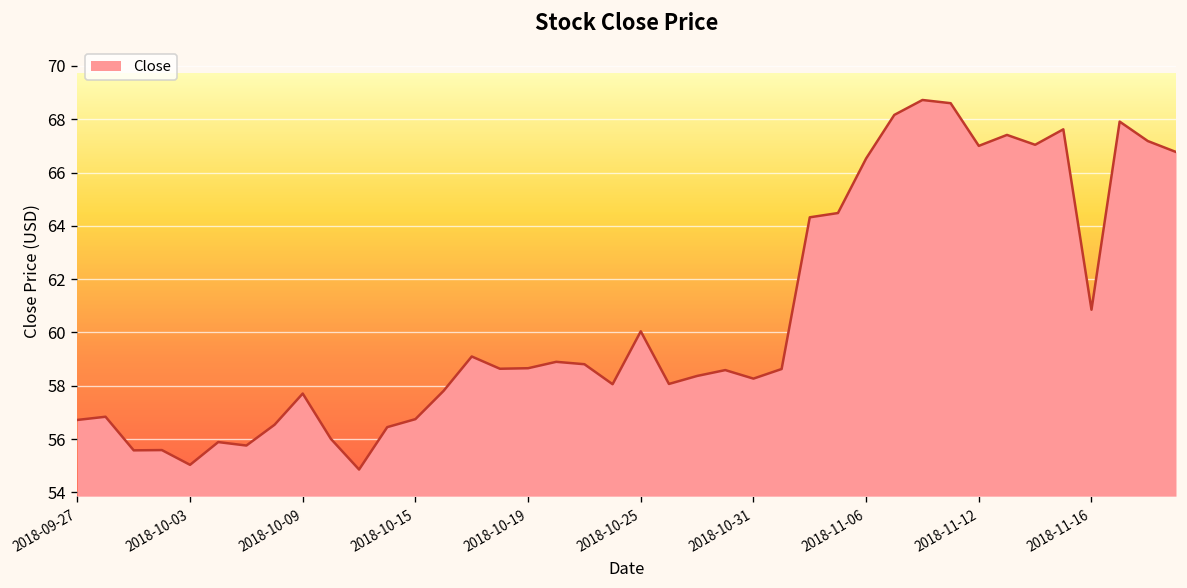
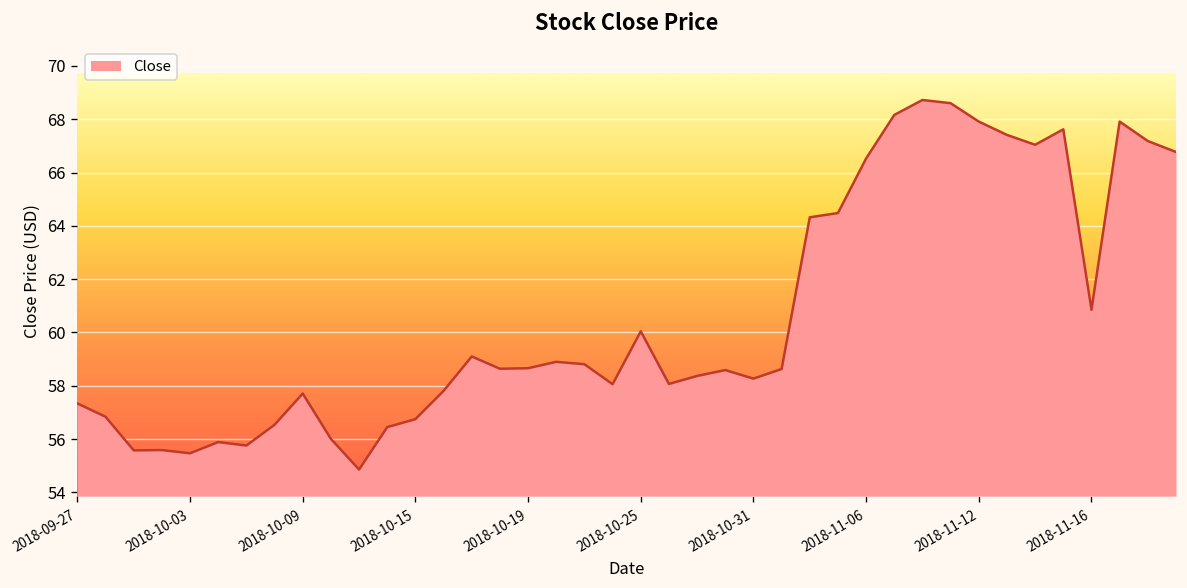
  {
-   "2018-09-27": 56.7,
-   "2018-10-03": 55.0,
+   "2018-09-27": 57.3,
+   "2018-10-03": 55.5,
    "2018-10-09": 57.7,
    "2018-10-15": 56.8,
    "2018-10-19": 58.7,
    "2018-10-25": 60.0,
    "2018-10-31": 58.3,
    "2018-11-06": 66.5,
-   "2018-11-12": 67.0,
+   "2018-11-12": 67.9,
    "2018-11-16": 60.9
  }
